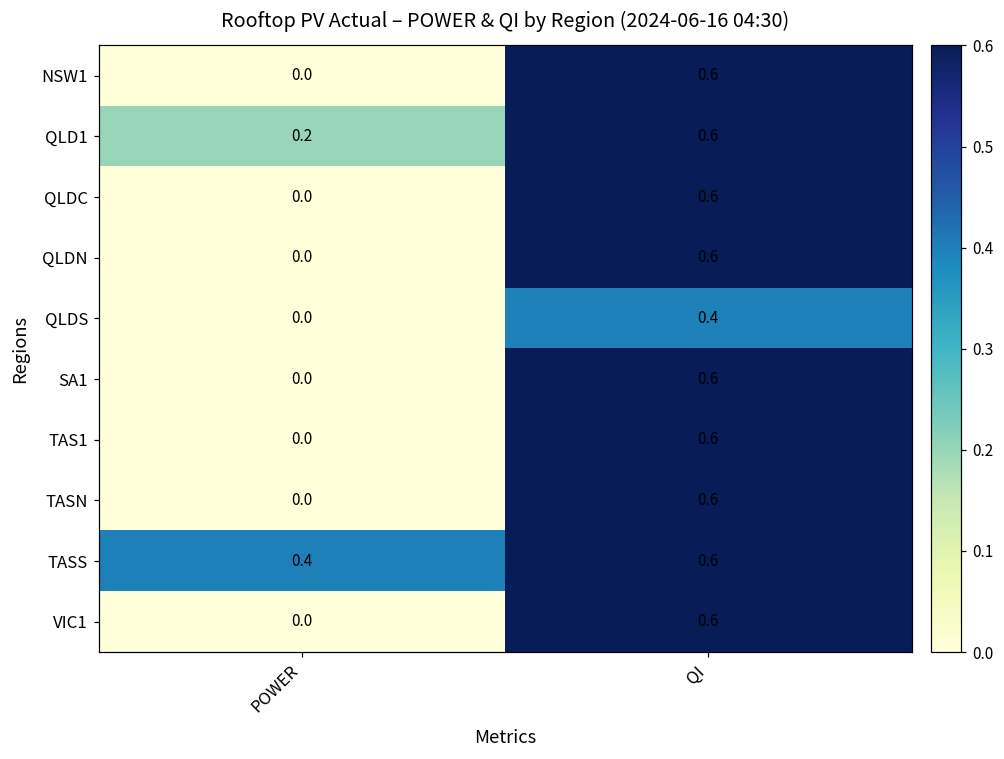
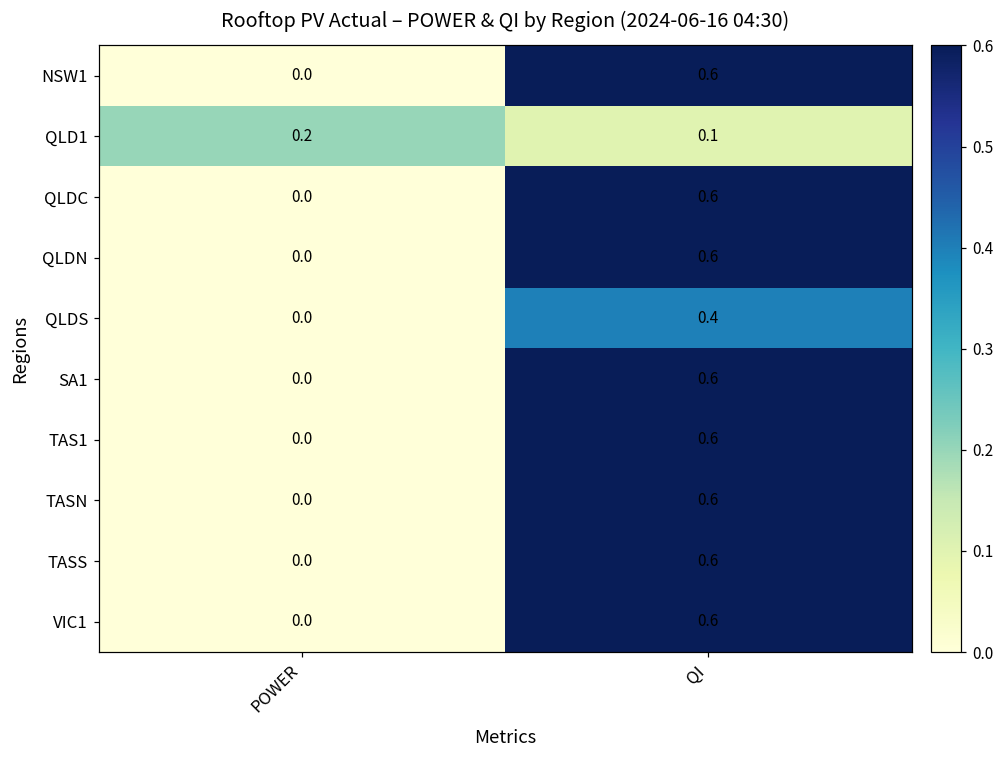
  {
    "NSW1": {
      "POWER": 0.0,
      "QI": 0.6
    },
    "QLD1": {
      "POWER": 0.2,
-     "QI": 0.6
+     "QI": 0.1
    },
    "QLDC": {
      "POWER": 0.0,
      "QI": 0.6
    },
    "QLDN": {
      "POWER": 0.0,
      "QI": 0.6
    },
    "QLDS": {
      "POWER": 0.0,
      "QI": 0.4
    },
    "SA1": {
      "POWER": 0.0,
      "QI": 0.6
    },
    "TAS1": {
      "POWER": 0.0,
      "QI": 0.6
    },
    "TASN": {
      "POWER": 0.0,
      "QI": 0.6
    },
    "TASS": {
-     "POWER": 0.4,
+     "POWER": 0.0,
      "QI": 0.6
    },
    "VIC1": {
      "POWER": 0.0,
      "QI": 0.6
    }
  }
